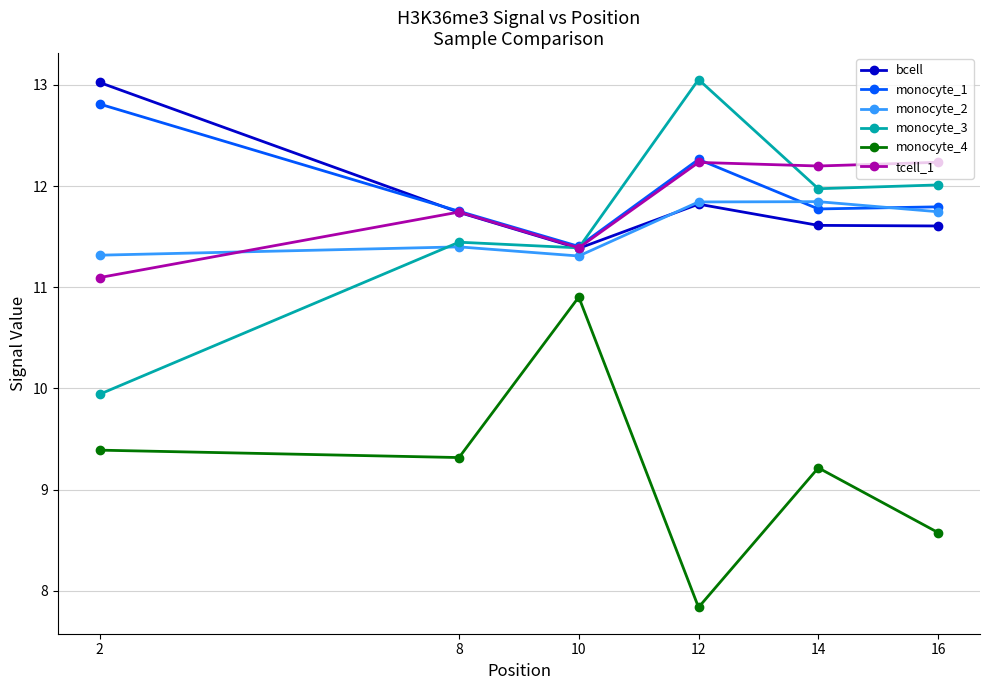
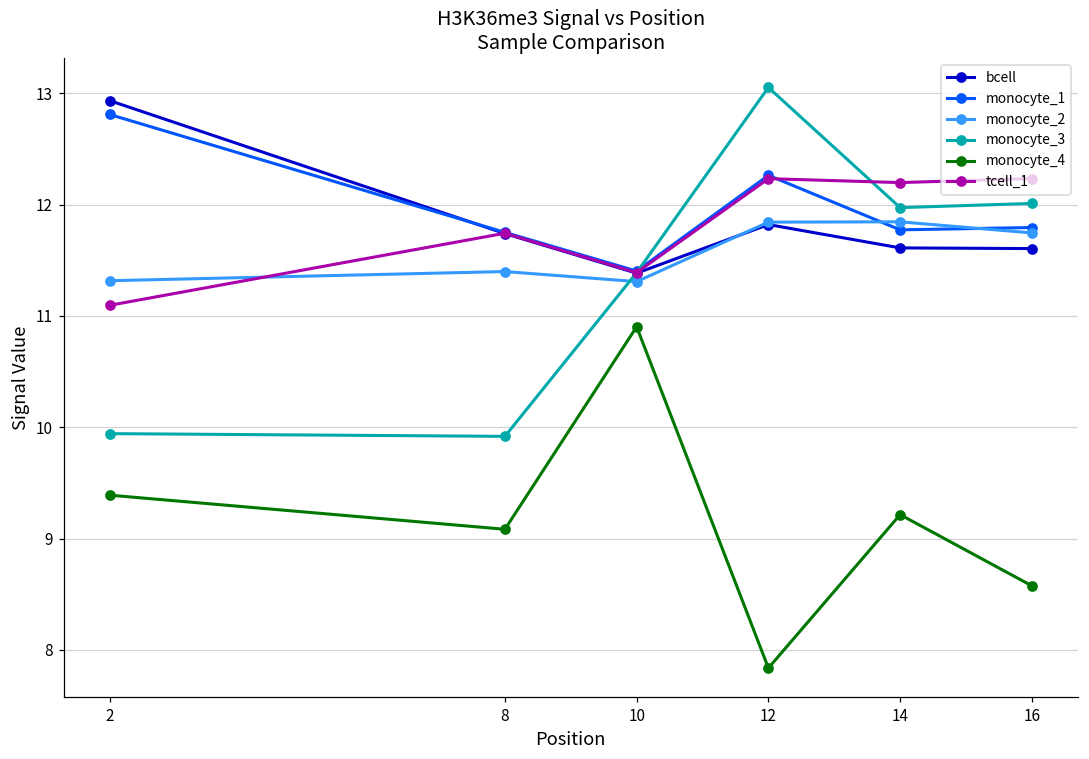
  {
    "bcell": {
-     "2": 13.02,
+     "2": 12.94,
      "14": 11.61,
      "16": 11.61
    },
    "monocyte_1": {
      "2": 12.81,
      "12": 12.26,
      "14": 11.77,
      "16": 11.80
    },
    "monocyte_2": {
      "2": 11.32,
      "8": 11.40,
      "10": 11.31,
      "14": 11.85,
      "16": 11.75
    },
    "monocyte_3": {
      "2": 9.94,
-     "8": 11.45,
+     "8": 9.92,
      "12": 13.05,
      "14": 11.97,
      "16": 12.01
    },
    "monocyte_4": {
      "2": 9.39,
-     "8": 9.32,
+     "8": 9.08,
      "10": 10.90,
      "12": 7.84,
      "14": 9.21,
      "16": 8.57
    },
    "tcell_1": {
      "2": 11.10,
      "12": 12.23,
      "14": 12.20
    }
  }
